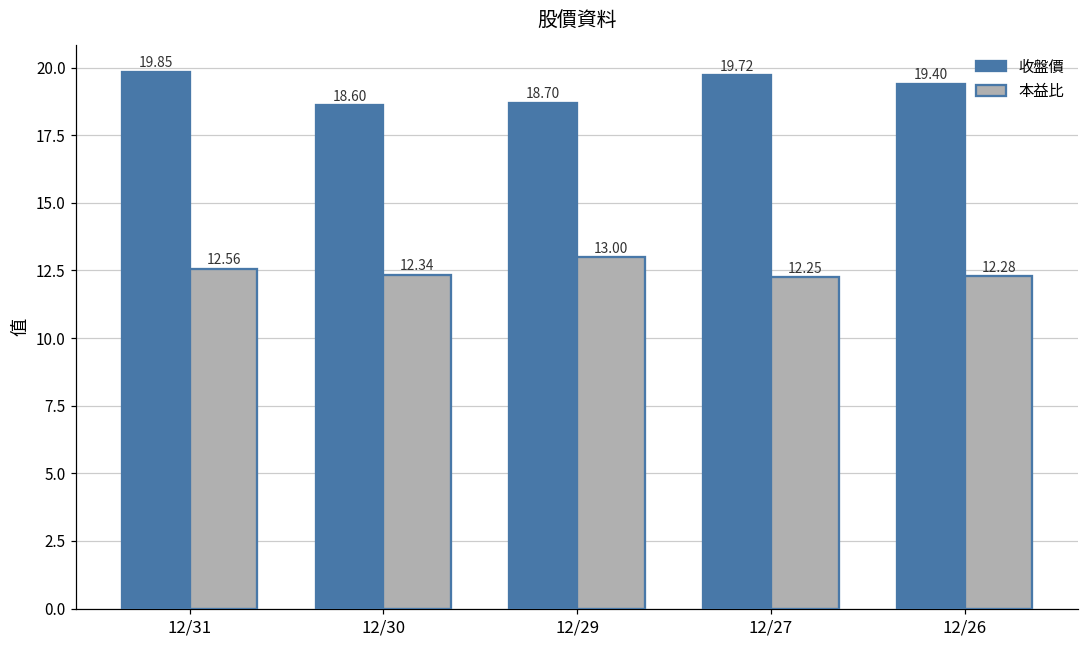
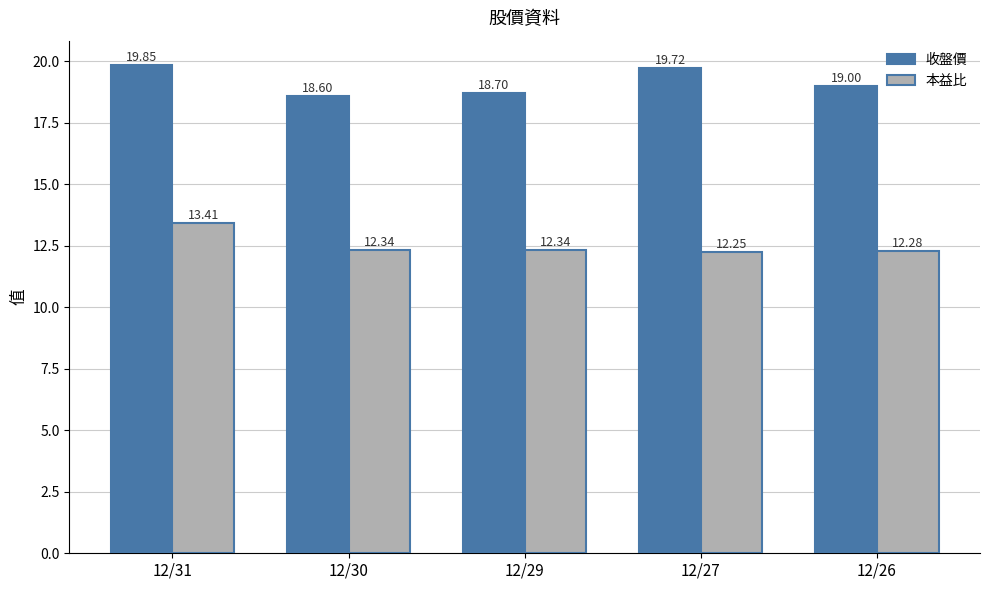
  {
    "收盤價": {
      "12/31": 19.85,
      "12/30": 18.60,
      "12/29": 18.70,
      "12/27": 19.72,
-     "12/26": 19.40
+     "12/26": 19.00
    },
    "本益比": {
-     "12/31": 12.56,
+     "12/31": 13.41,
      "12/30": 12.34,
-     "12/29": 13.00,
+     "12/29": 12.34,
      "12/27": 12.25,
      "12/26": 12.28
    }
  }
